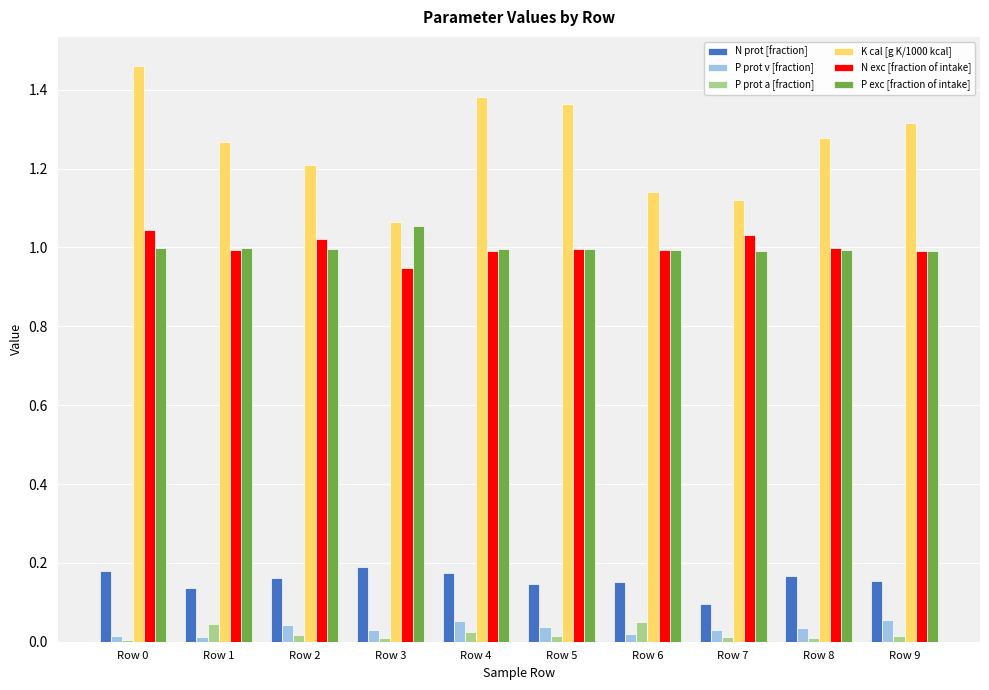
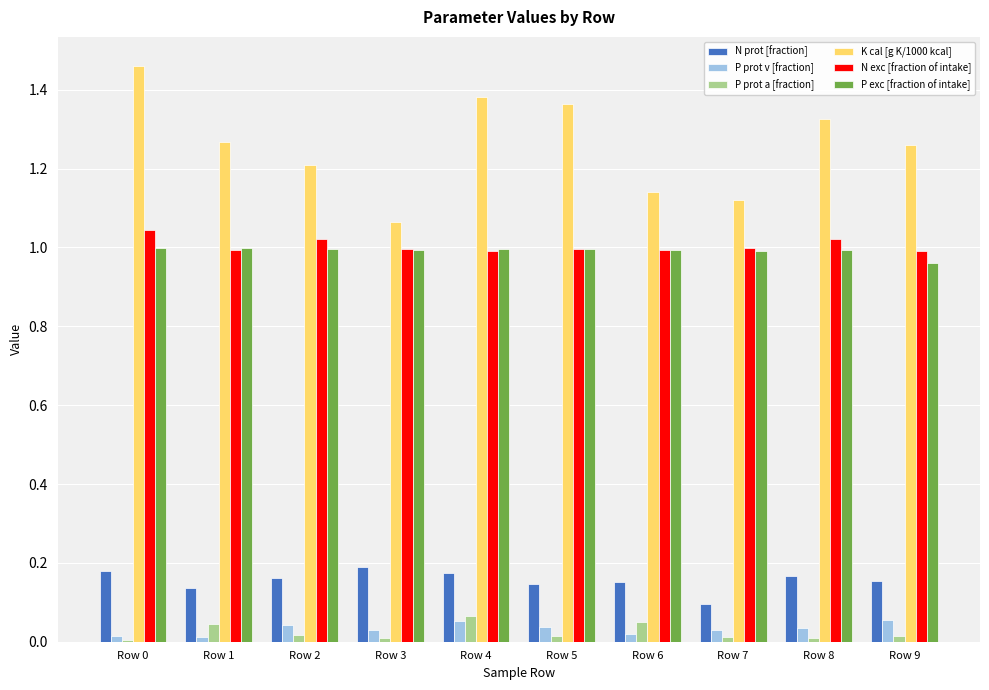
  {
    "N prot [fraction]": {
      "Row 0": 0.18,
      "Row 1": 0.14,
      "Row 2": 0.16,
      "Row 3": 0.19,
      "Row 4": 0.17,
      "Row 5": 0.15,
      "Row 6": 0.15,
      "Row 7": 0.10,
      "Row 8": 0.17,
      "Row 9": 0.16
    },
    "P prot v [fraction]": {
      "Row 0": 0.02,
      "Row 1": 0.01,
      "Row 2": 0.04,
      "Row 3": 0.03,
      "Row 4": 0.05,
      "Row 5": 0.04,
      "Row 6": 0.02,
      "Row 7": 0.03,
      "Row 8": 0.03,
      "Row 9": 0.05
    },
    "P prot a [fraction]": {
      "Row 1": 0.04,
      "Row 2": 0.02,
      "Row 3": 0.01,
-     "Row 4": 0.03,
+     "Row 4": 0.06,
      "Row 5": 0.02,
      "Row 6": 0.05,
      "Row 7": 0.01,
      "Row 8": 0.01,
      "Row 9": 0.01
    },
    "K cal [g K/1000 kcal]": {
      "Row 0": 1.46,
      "Row 1": 1.27,
      "Row 2": 1.21,
      "Row 3": 1.07,
      "Row 4": 1.38,
      "Row 5": 1.36,
      "Row 6": 1.14,
      "Row 7": 1.12,
-     "Row 8": 1.28,
-     "Row 9": 1.32
+     "Row 8": 1.33,
+     "Row 9": 1.26
    },
    "N exc [fraction of intake]": {
      "Row 0": 1.04,
      "Row 1": 0.99,
      "Row 2": 1.02,
-     "Row 3": 0.95,
+     "Row 3": 1.00,
      "Row 4": 0.99,
      "Row 5": 1.00,
      "Row 6": 0.99,
-     "Row 7": 1.03,
-     "Row 8": 1.00,
+     "Row 7": 1.00,
+     "Row 8": 1.02,
      "Row 9": 0.99
    },
    "P exc [fraction of intake]": {
      "Row 0": 1.00,
      "Row 1": 1.00,
      "Row 2": 1.00,
-     "Row 3": 1.05,
+     "Row 3": 0.99,
      "Row 4": 1.00,
      "Row 5": 1.00,
      "Row 6": 0.99,
      "Row 7": 0.99,
      "Row 8": 0.99,
-     "Row 9": 0.99
+     "Row 9": 0.96
    }
  }
